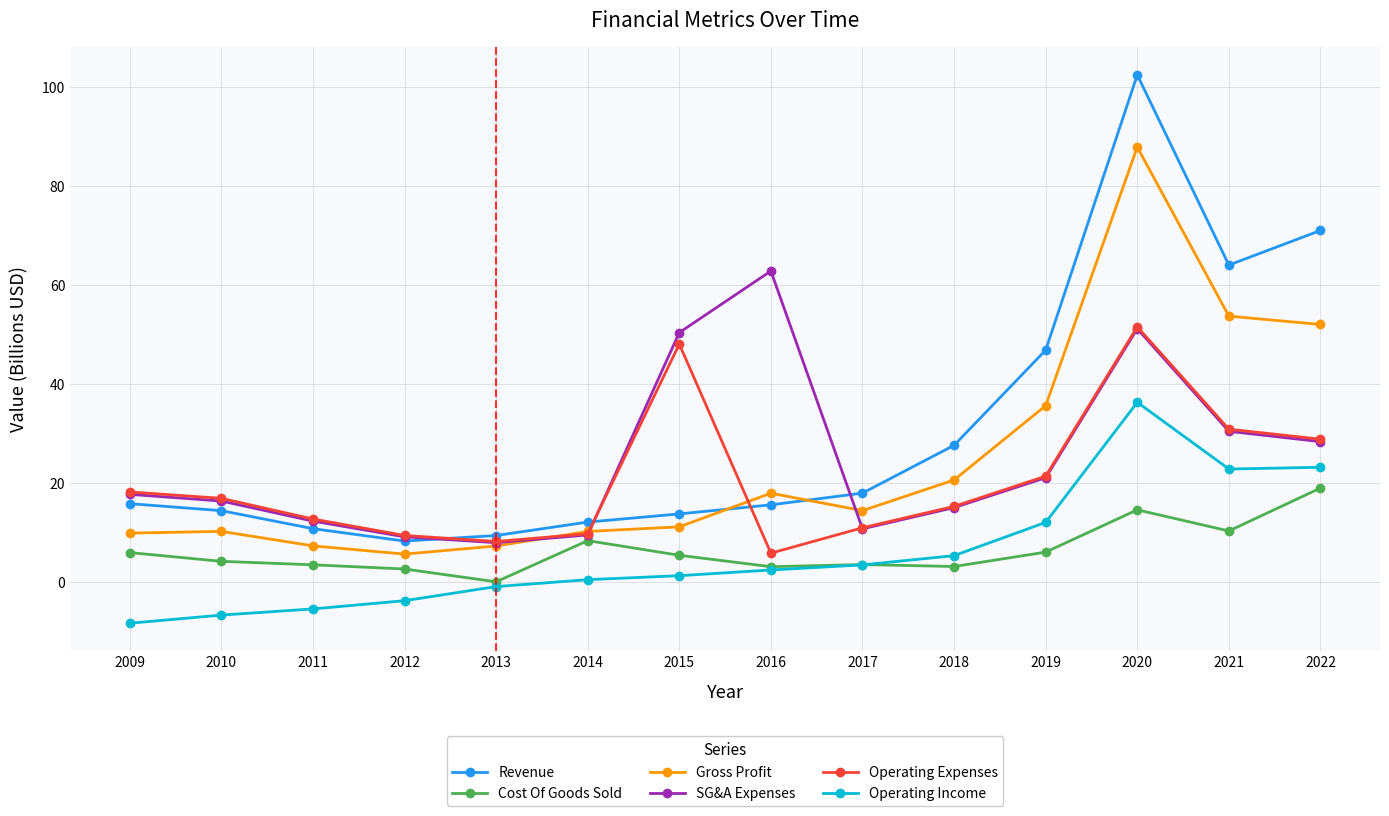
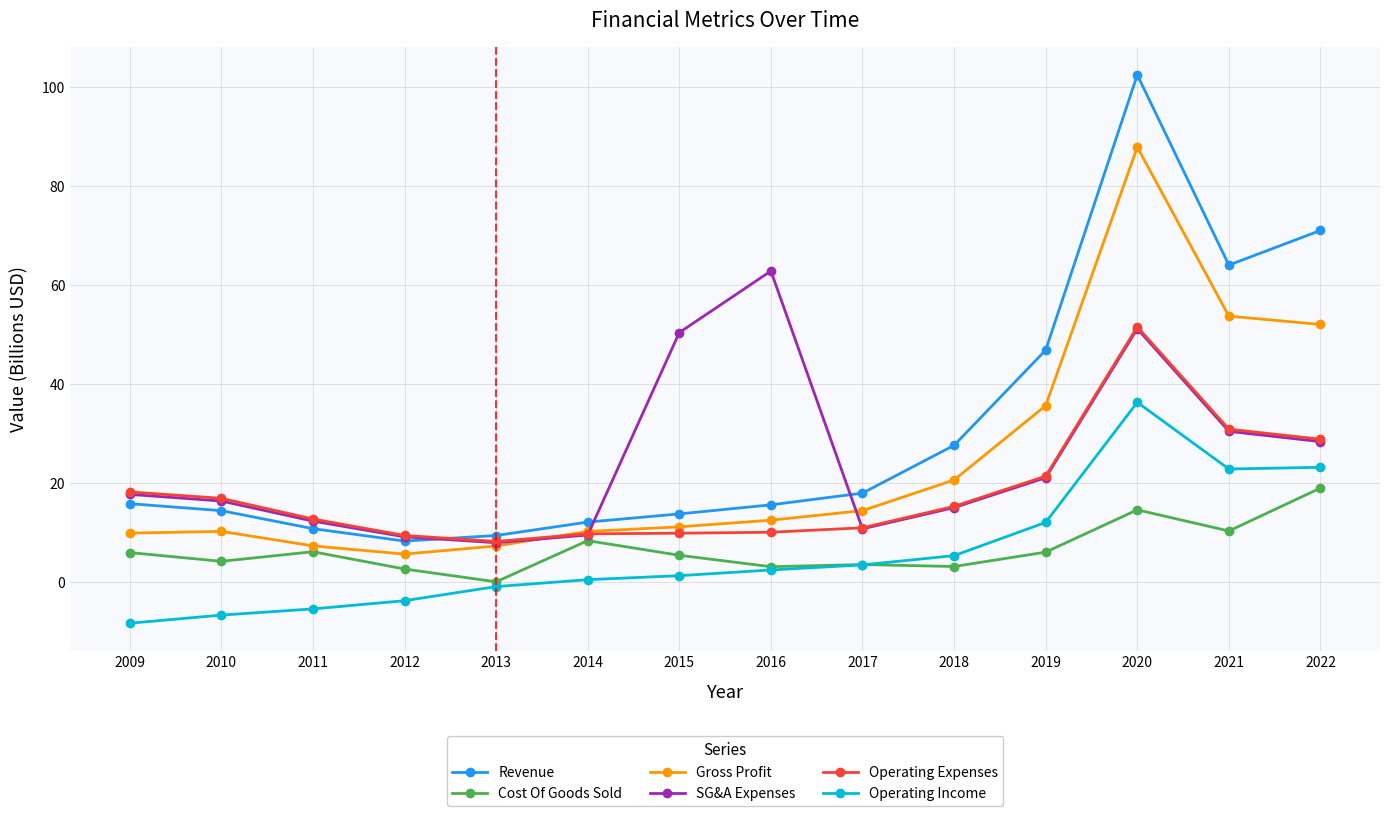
  {
    "Cost Of Goods Sold": {
      "2009": 6,
      "2010": 4,
-     "2011": 3,
+     "2011": 6,
      "2012": 3,
      "2013": 0,
      "2014": 8,
      "2015": 5,
      "2016": 3,
      "2018": 3,
      "2019": 6,
      "2020": 15,
      "2021": 10,
      "2022": 19
    },
    "Gross Profit": {
      "2009": 10,
      "2010": 10,
      "2011": 7,
      "2012": 6,
      "2013": 7,
      "2015": 11,
-     "2016": 18,
+     "2016": 12,
      "2017": 14,
      "2018": 21,
      "2019": 36,
      "2020": 88,
      "2021": 54,
      "2022": 52
    },
    "SG&A Expenses": {
      "2010": 16,
      "2015": 50,
      "2016": 63
    },
    "Operating Expenses": {
      "2010": 17,
-     "2015": 48,
-     "2016": 6
+     "2015": 10,
+     "2016": 10
    }
  }
